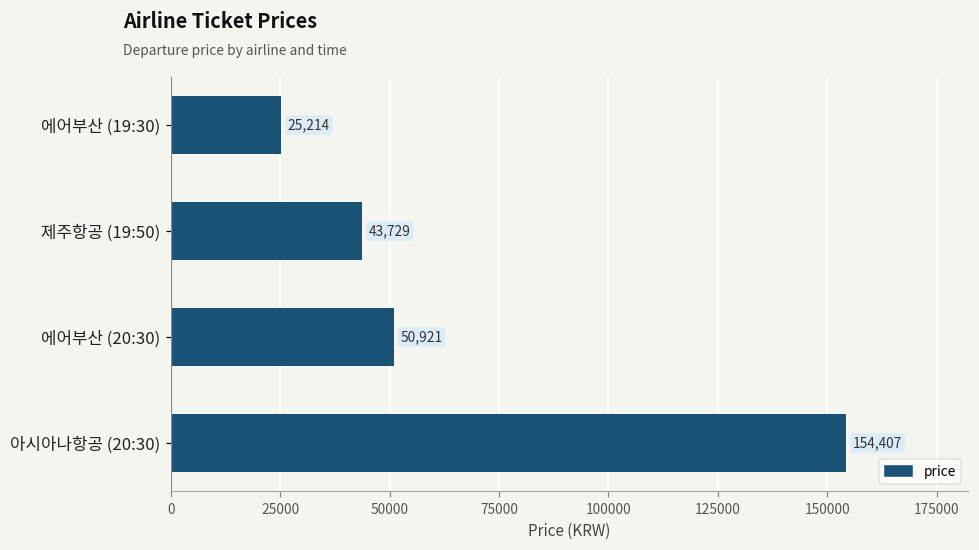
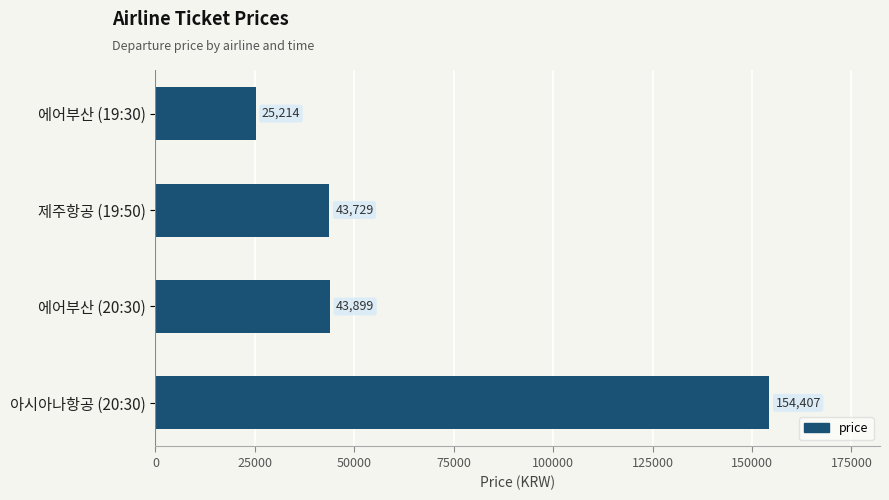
  {
-   "에어부산 (20:30)": "50,921"
+   "에어부산 (20:30)": "43,899"
  }
